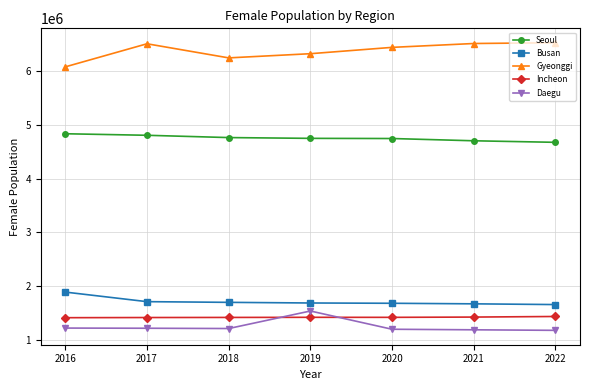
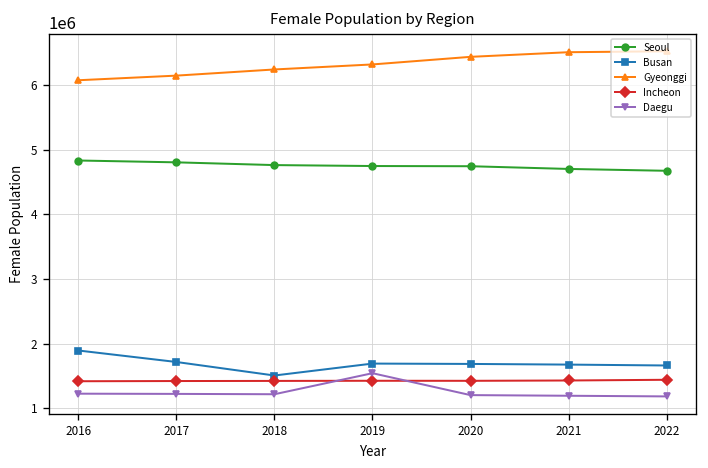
  {
    "Seoul": {
      "2016": 4800000,
      "2017": 4800000,
      "2018": 4800000,
      "2019": 4700000,
      "2020": 4700000,
      "2021": 4700000,
      "2022": 4700000
    },
    "Busan": {
      "2016": 1900000,
      "2017": 1700000,
-     "2018": 1700000,
+     "2018": 1500000,
      "2019": 1700000,
      "2020": 1700000,
      "2021": 1700000,
      "2022": 1700000
    },
    "Gyeonggi": {
      "2016": 6100000,
-     "2017": 6500000,
+     "2017": 6100000,
      "2018": 6200000,
      "2019": 6300000,
      "2020": 6400000,
      "2021": 6500000
    },
    "Incheon": {
      "2016": 1400000,
      "2017": 1400000,
      "2018": 1400000,
      "2019": 1400000,
      "2020": 1400000,
      "2021": 1400000,
      "2022": 1400000
    },
    "Daegu": {
      "2016": 1200000,
      "2017": 1200000,
      "2018": 1200000,
      "2019": 1500000,
      "2020": 1200000,
      "2021": 1200000,
      "2022": 1200000
    }
  }
